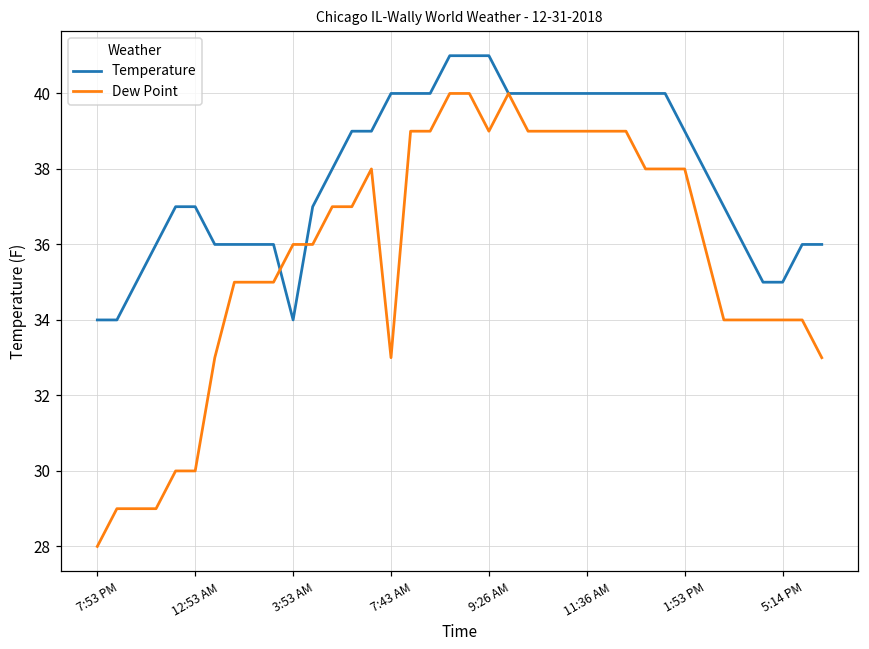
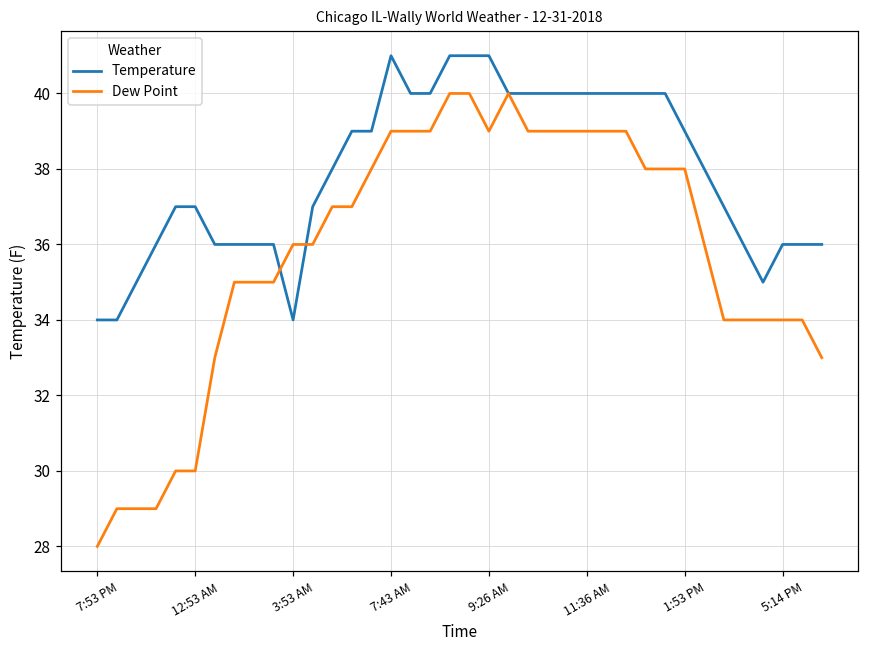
  {
    "Temperature": {
      "7:53 PM": 34,
      "12:53 AM": 37,
      "3:53 AM": 34,
-     "7:43 AM": 40,
+     "7:43 AM": 41,
      "9:26 AM": 41,
      "11:36 AM": 40,
      "1:53 PM": 39,
-     "5:14 PM": 35
+     "5:14 PM": 36
    },
    "Dew Point": {
      "7:53 PM": 28,
      "12:53 AM": 30,
      "3:53 AM": 36,
-     "7:43 AM": 33,
+     "7:43 AM": 39,
      "9:26 AM": 39,
      "11:36 AM": 39,
      "1:53 PM": 38,
      "5:14 PM": 34
    }
  }
